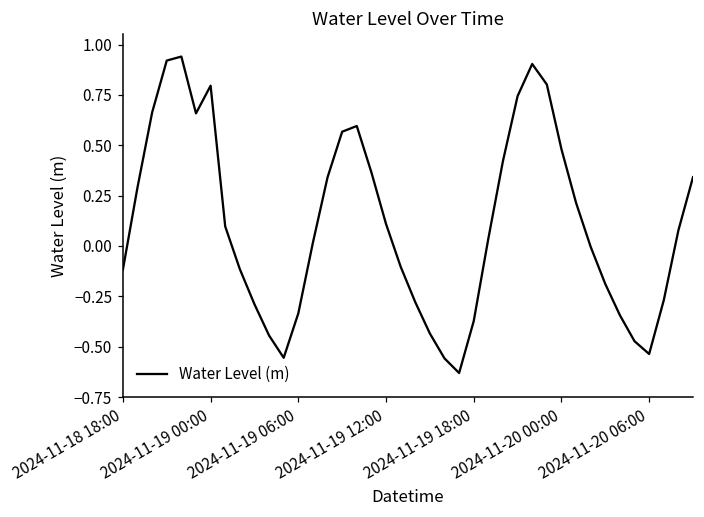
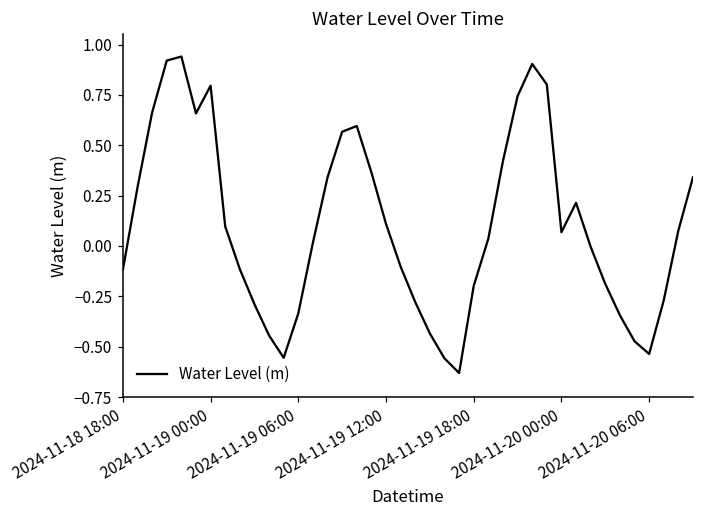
  {
    "2024-11-18 18:00": -0.12,
    "2024-11-19 00:00": 0.80,
    "2024-11-19 06:00": -0.33,
    "2024-11-19 12:00": 0.11,
-   "2024-11-19 18:00": -0.37,
-   "2024-11-20 00:00": 0.48,
+   "2024-11-19 18:00": -0.20,
+   "2024-11-20 00:00": 0.07,
    "2024-11-20 06:00": -0.54
  }
